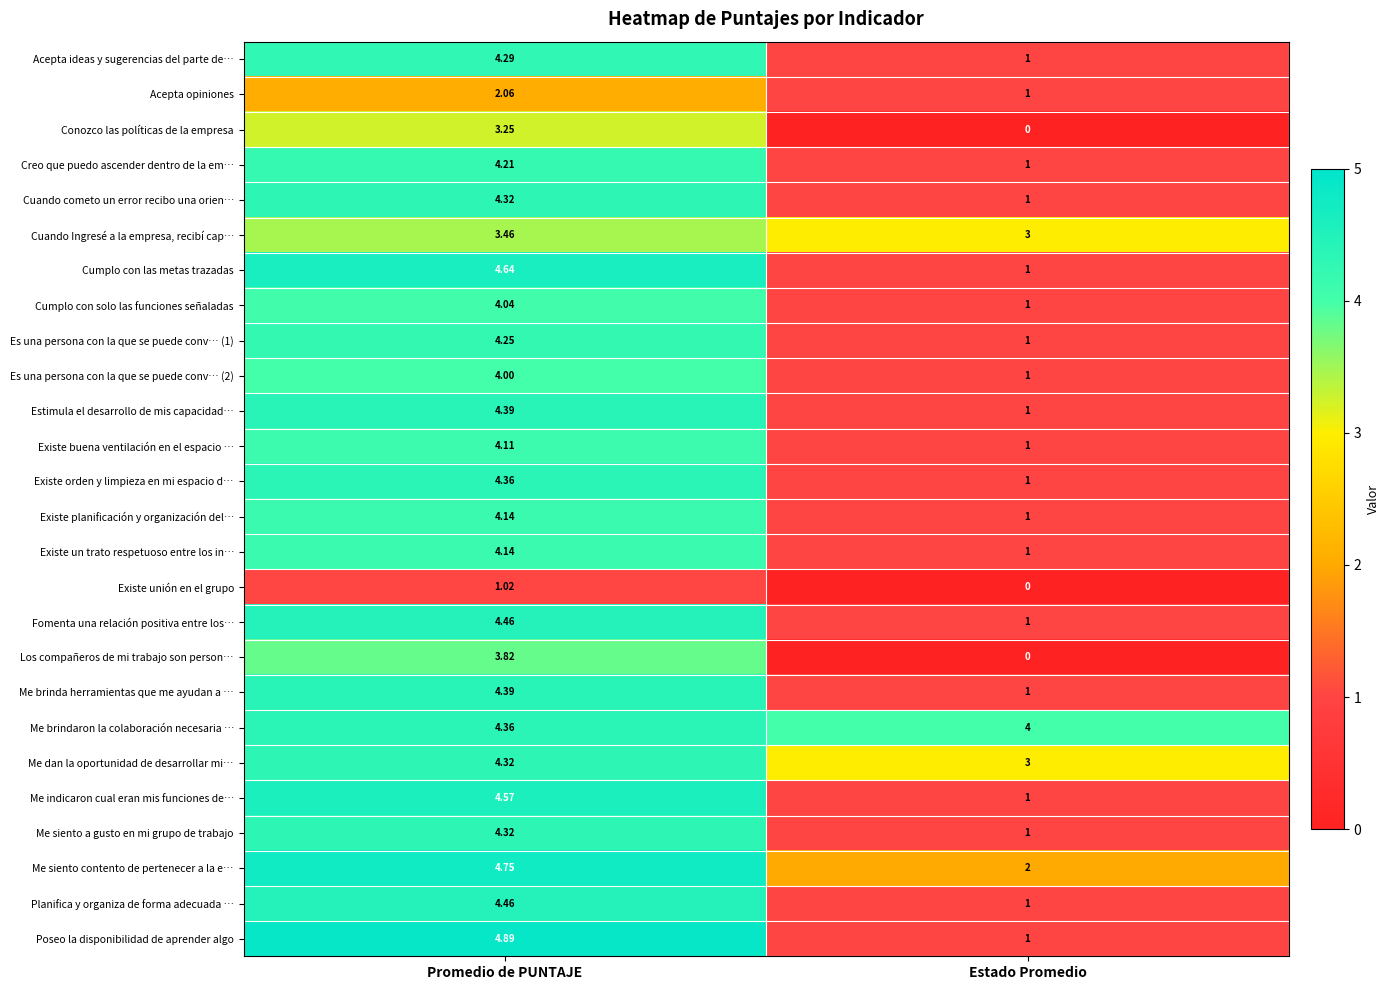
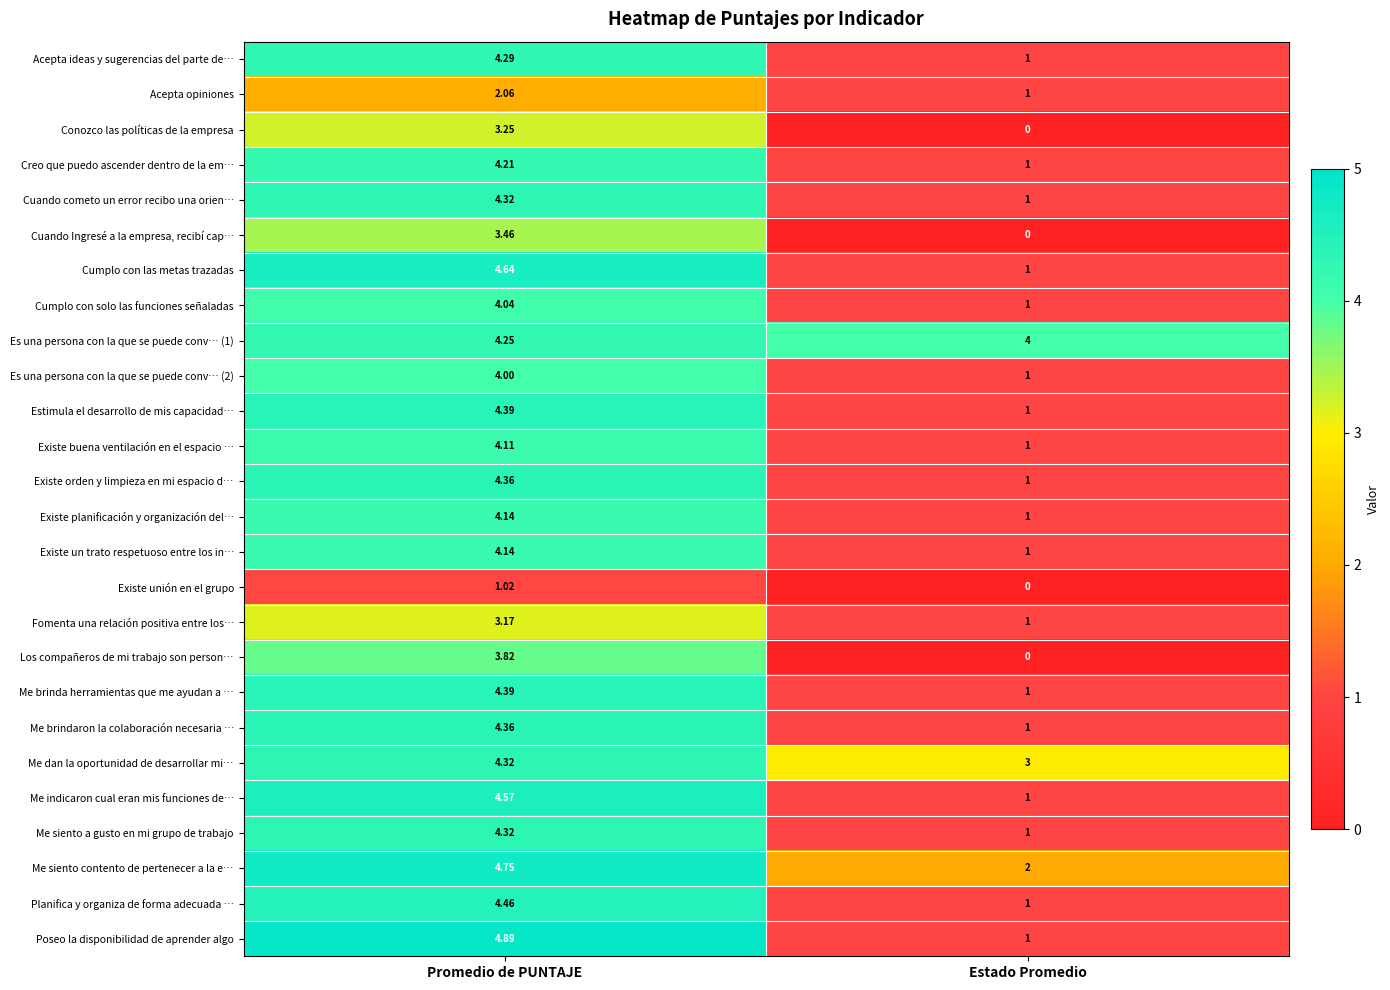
  {
    "Acepta ideas y sugerencias del parte de…": {
      "Promedio de PUNTAJE": 4.29,
      "Estado Promedio": 1
    },
    "Acepta opiniones": {
      "Promedio de PUNTAJE": 2.06,
      "Estado Promedio": 1
    },
    "Conozco las políticas de la empresa": {
      "Promedio de PUNTAJE": 3.25,
      "Estado Promedio": 0
    },
    "Creo que puedo ascender dentro de la em…": {
      "Promedio de PUNTAJE": 4.21,
      "Estado Promedio": 1
    },
    "Cuando cometo un error recibo una orien…": {
      "Promedio de PUNTAJE": 4.32,
      "Estado Promedio": 1
    },
    "Cuando Ingresé a la empresa, recibí cap…": {
      "Promedio de PUNTAJE": 3.46,
-     "Estado Promedio": 3
+     "Estado Promedio": 0
    },
    "Cumplo con las metas trazadas": {
      "Promedio de PUNTAJE": 4.64,
      "Estado Promedio": 1
    },
    "Cumplo con solo las funciones señaladas": {
      "Promedio de PUNTAJE": 4.04,
      "Estado Promedio": 1
    },
    "Es una persona con la que se puede conv… (1)": {
      "Promedio de PUNTAJE": 4.25,
-     "Estado Promedio": 1
+     "Estado Promedio": 4
    },
    "Es una persona con la que se puede conv… (2)": {
      "Promedio de PUNTAJE": 4.00,
      "Estado Promedio": 1
    },
    "Estimula el desarrollo de mis capacidad…": {
      "Promedio de PUNTAJE": 4.39,
      "Estado Promedio": 1
    },
    "Existe buena ventilación en el espacio …": {
      "Promedio de PUNTAJE": 4.11,
      "Estado Promedio": 1
    },
    "Existe orden y limpieza en mi espacio d…": {
      "Promedio de PUNTAJE": 4.36,
      "Estado Promedio": 1
    },
    "Existe planificación y organización del…": {
      "Promedio de PUNTAJE": 4.14,
      "Estado Promedio": 1
    },
    "Existe un trato respetuoso entre los in…": {
      "Promedio de PUNTAJE": 4.14,
      "Estado Promedio": 1
    },
    "Existe unión en el grupo": {
      "Promedio de PUNTAJE": 1.02,
      "Estado Promedio": 0
    },
    "Fomenta una relación positiva entre los…": {
-     "Promedio de PUNTAJE": 4.46,
+     "Promedio de PUNTAJE": 3.17,
      "Estado Promedio": 1
    },
    "Los compañeros de mi trabajo son person…": {
      "Promedio de PUNTAJE": 3.82,
      "Estado Promedio": 0
    },
    "Me brinda herramientas que me ayudan a …": {
      "Promedio de PUNTAJE": 4.39,
      "Estado Promedio": 1
    },
    "Me brindaron la colaboración necesaria …": {
      "Promedio de PUNTAJE": 4.36,
-     "Estado Promedio": 4
+     "Estado Promedio": 1
    },
    "Me dan la oportunidad de desarrollar mi…": {
      "Promedio de PUNTAJE": 4.32,
      "Estado Promedio": 3
    },
    "Me indicaron cual eran mis funciones de…": {
      "Promedio de PUNTAJE": 4.57,
      "Estado Promedio": 1
    },
    "Me siento a gusto en mi grupo de trabajo": {
      "Promedio de PUNTAJE": 4.32,
      "Estado Promedio": 1
    },
    "Me siento contento de pertenecer a la e…": {
      "Promedio de PUNTAJE": 4.75,
      "Estado Promedio": 2
    },
    "Planifica y organiza de forma adecuada …": {
      "Promedio de PUNTAJE": 4.46,
      "Estado Promedio": 1
    },
    "Poseo la disponibilidad de aprender algo": {
      "Promedio de PUNTAJE": 4.89,
      "Estado Promedio": 1
    }
  }
